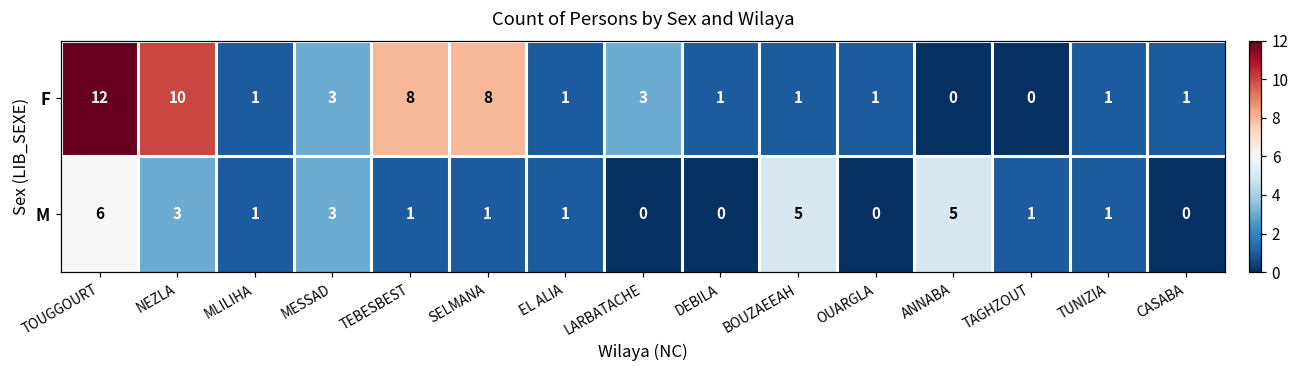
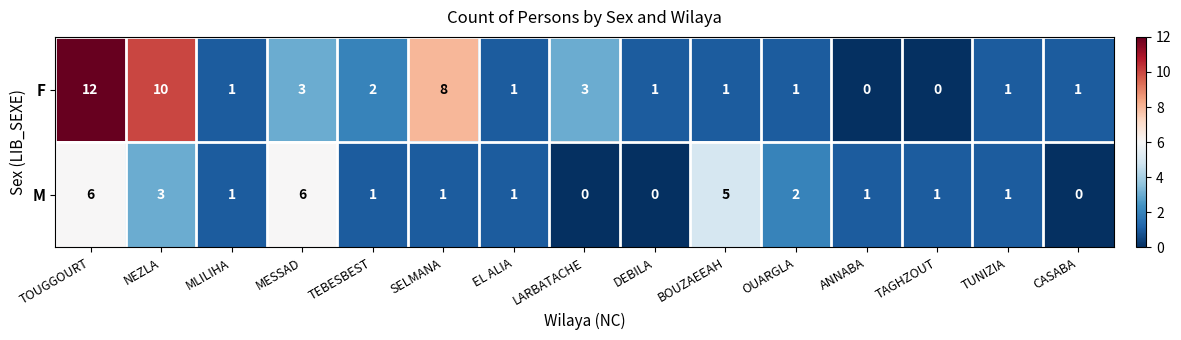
  {
    "F": {
      "TOUGGOURT": 12,
      "NEZLA": 10,
      "MLILIHA": 1,
      "MESSAD": 3,
-     "TEBESBEST": 8,
+     "TEBESBEST": 2,
      "SELMANA": 8,
      "EL ALIA": 1,
      "LARBATACHE": 3,
      "DEBILA": 1,
      "BOUZAEEAH": 1,
      "OUARGLA": 1,
      "ANNABA": 0,
      "TAGHZOUT": 0,
      "TUNIZIA": 1,
      "CASABA": 1
    },
    "M": {
      "TOUGGOURT": 6,
      "NEZLA": 3,
      "MLILIHA": 1,
-     "MESSAD": 3,
+     "MESSAD": 6,
      "TEBESBEST": 1,
      "SELMANA": 1,
      "EL ALIA": 1,
      "LARBATACHE": 0,
      "DEBILA": 0,
      "BOUZAEEAH": 5,
-     "OUARGLA": 0,
-     "ANNABA": 5,
+     "OUARGLA": 2,
+     "ANNABA": 1,
      "TAGHZOUT": 1,
      "TUNIZIA": 1,
      "CASABA": 0
    }
  }
